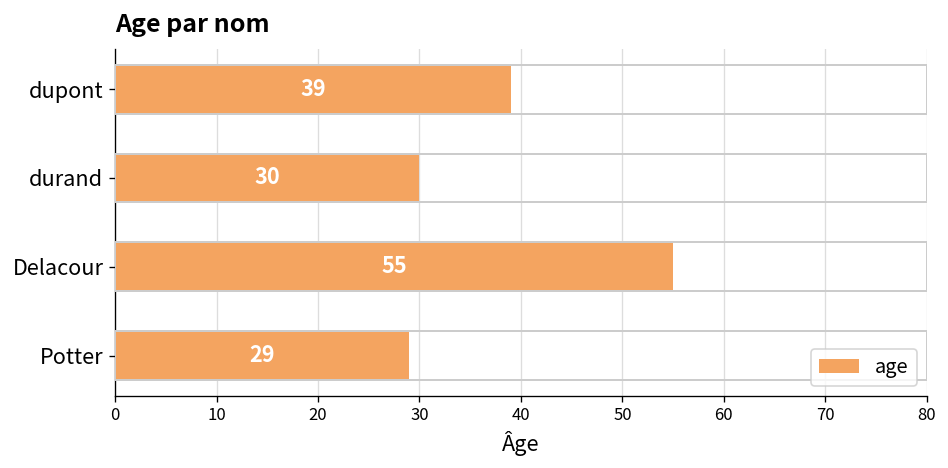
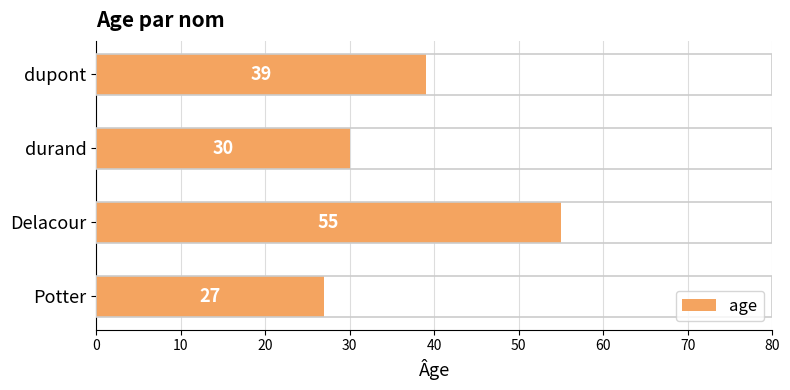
  {
    "dupont": 39,
    "durand": 30,
    "Delacour": 55,
-   "Potter": 29
+   "Potter": 27
  }
